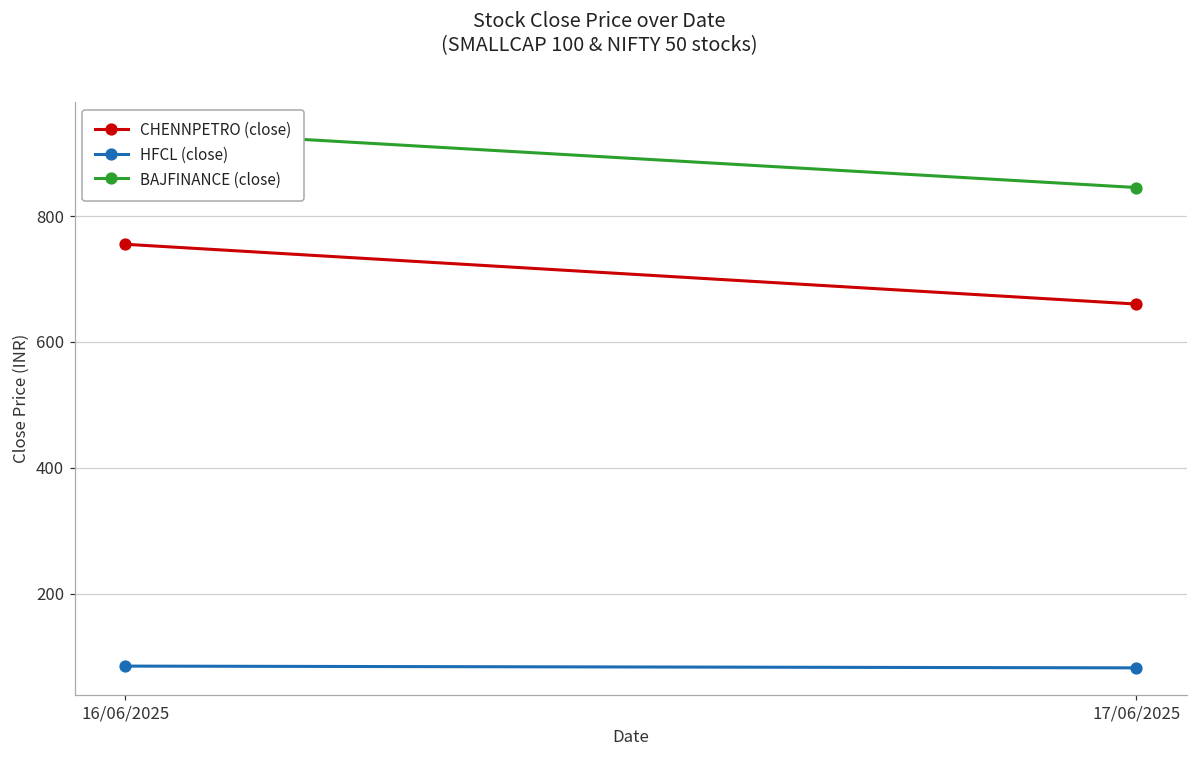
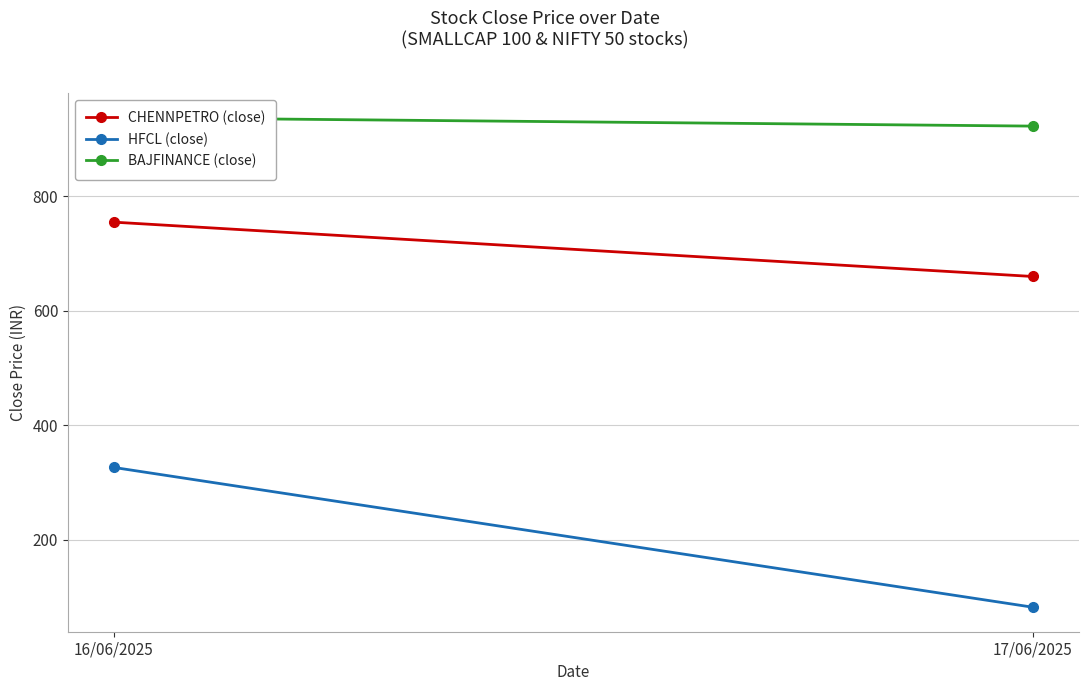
  {
    "CHENNPETRO (close)": {
      "16/06/2025": 760,
      "17/06/2025": 660
    },
    "HFCL (close)": {
-     "16/06/2025": 80,
+     "16/06/2025": 330,
      "17/06/2025": 80
    },
    "BAJFINANCE (close)": {
-     "17/06/2025": 850
+     "17/06/2025": 920
    }
  }
